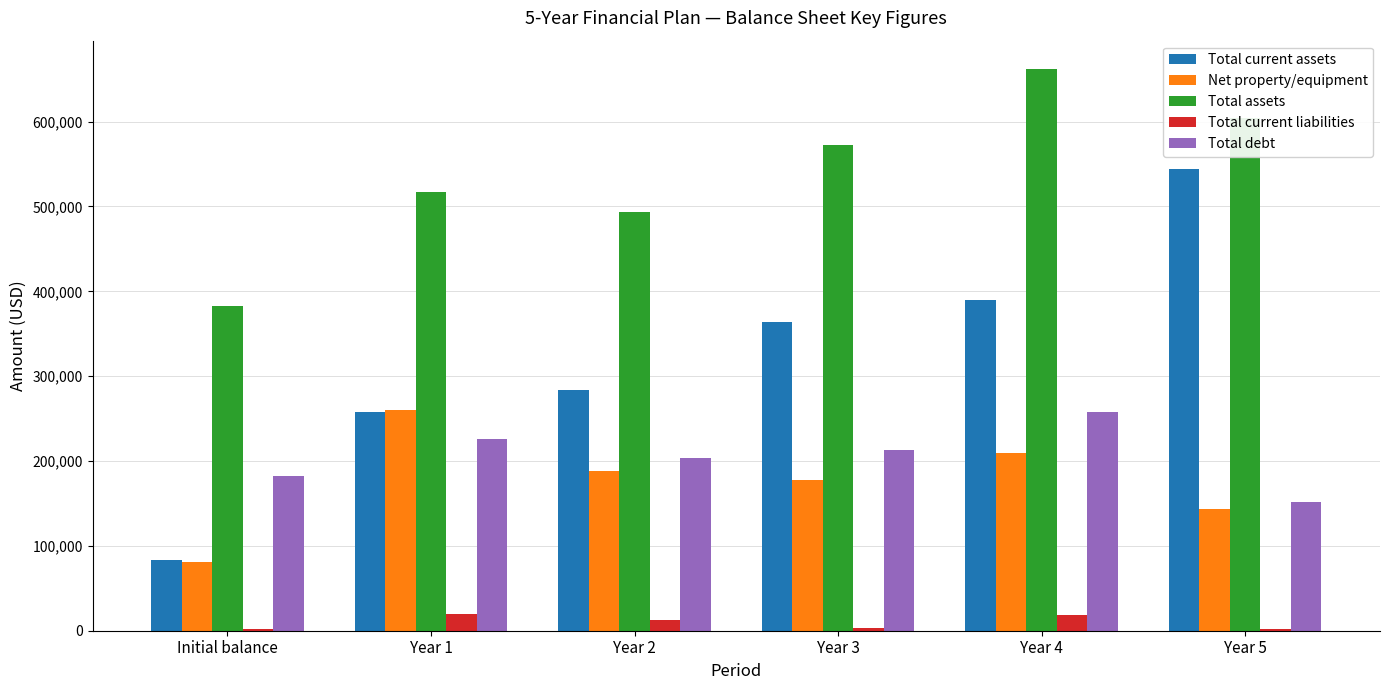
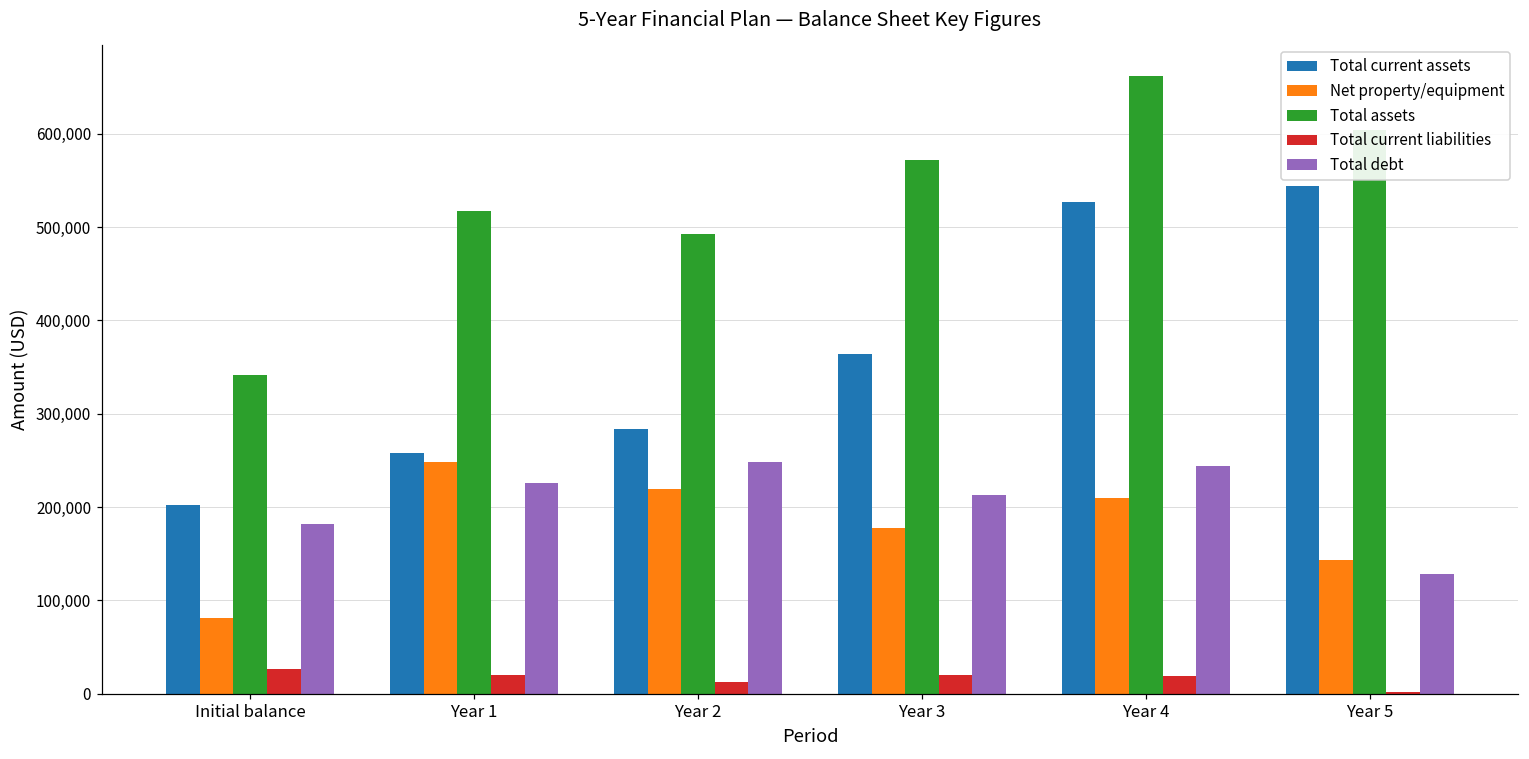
  {
    "Total current assets": {
-     "Initial balance": "80,000",
+     "Initial balance": "200,000",
      "Year 1": "260,000",
      "Year 2": "280,000",
      "Year 3": "360,000",
-     "Year 4": "390,000",
+     "Year 4": "530,000",
      "Year 5": "540,000"
    },
    "Net property/equipment": {
      "Initial balance": "80,000",
-     "Year 1": "260,000",
-     "Year 2": "190,000",
+     "Year 1": "250,000",
+     "Year 2": "220,000",
      "Year 3": "180,000",
      "Year 4": "210,000",
      "Year 5": "140,000"
    },
    "Total assets": {
-     "Initial balance": "380,000",
+     "Initial balance": "340,000",
      "Year 1": "520,000",
      "Year 2": "490,000",
      "Year 3": "570,000",
      "Year 4": "660,000"
    },
    "Total current liabilities": {
-     "Initial balance": "0",
+     "Initial balance": "30,000",
      "Year 1": "20,000",
      "Year 2": "10,000",
-     "Year 3": "0",
+     "Year 3": "20,000",
      "Year 4": "20,000"
    },
    "Total debt": {
      "Initial balance": "180,000",
      "Year 1": "230,000",
-     "Year 2": "200,000",
+     "Year 2": "250,000",
      "Year 3": "210,000",
-     "Year 4": "260,000",
-     "Year 5": "150,000"
+     "Year 4": "240,000",
+     "Year 5": "130,000"
    }
  }
